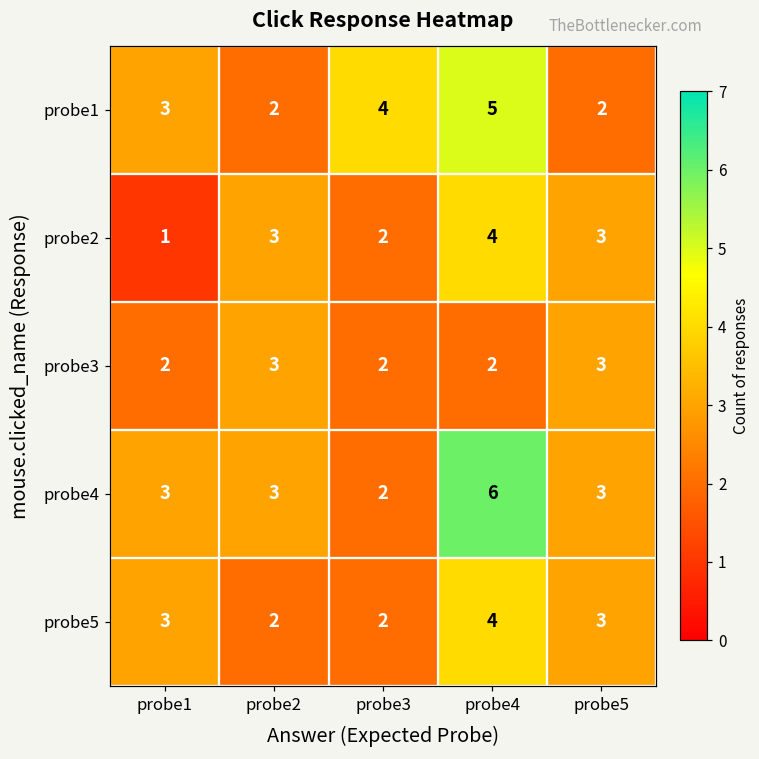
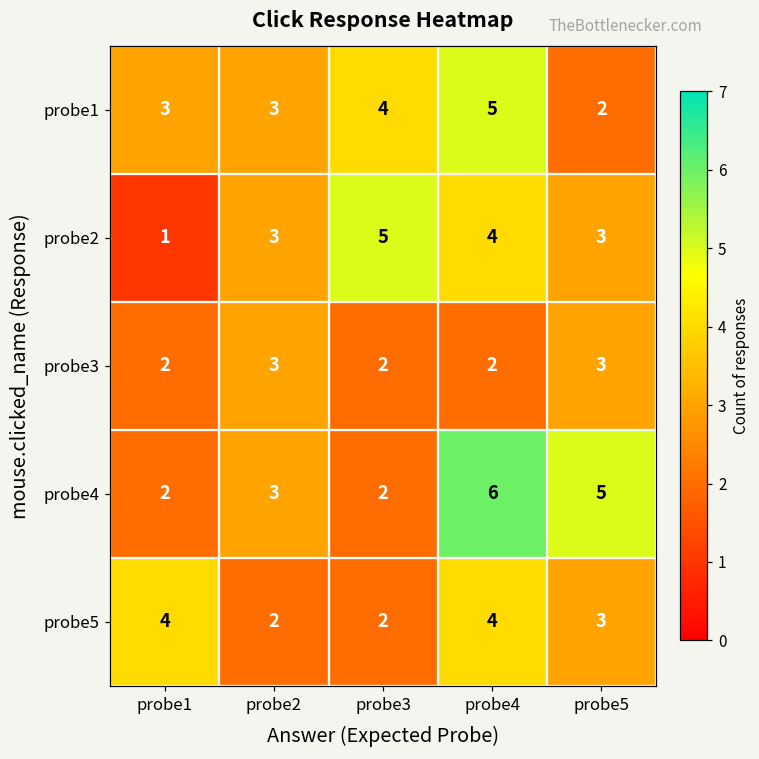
  {
    "probe1": {
      "probe1": 3,
-     "probe2": 2,
+     "probe2": 3,
      "probe3": 4,
      "probe4": 5,
      "probe5": 2
    },
    "probe2": {
      "probe1": 1,
      "probe2": 3,
-     "probe3": 2,
+     "probe3": 5,
      "probe4": 4,
      "probe5": 3
    },
    "probe3": {
      "probe1": 2,
      "probe2": 3,
      "probe3": 2,
      "probe4": 2,
      "probe5": 3
    },
    "probe4": {
-     "probe1": 3,
+     "probe1": 2,
      "probe2": 3,
      "probe3": 2,
      "probe4": 6,
-     "probe5": 3
+     "probe5": 5
    },
    "probe5": {
-     "probe1": 3,
+     "probe1": 4,
      "probe2": 2,
      "probe3": 2,
      "probe4": 4,
      "probe5": 3
    }
  }
